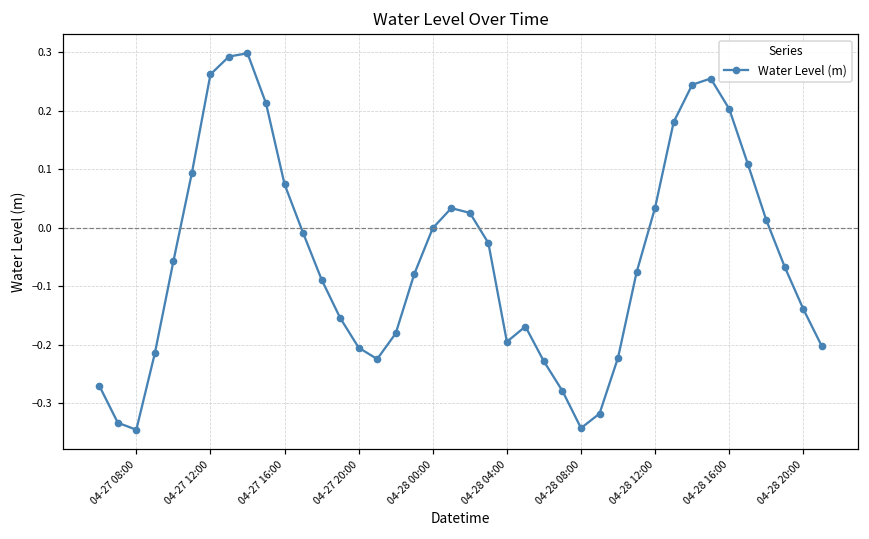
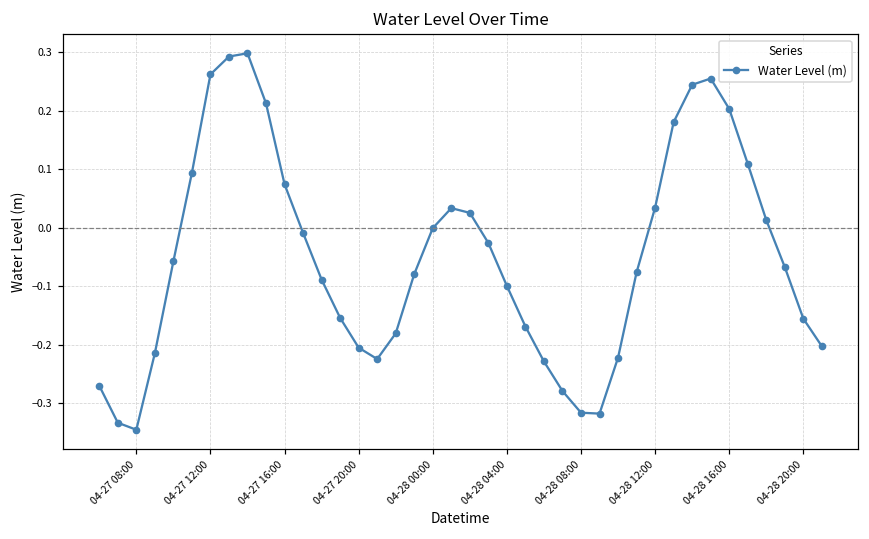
  {
    "04-27 08:00": -0.34,
    "04-27 12:00": 0.26,
    "04-27 16:00": 0.07,
    "04-27 20:00": -0.20,
    "04-28 00:00": 0.00,
-   "04-28 04:00": -0.19,
-   "04-28 08:00": -0.34,
+   "04-28 04:00": -0.10,
+   "04-28 08:00": -0.32,
    "04-28 12:00": 0.03,
    "04-28 16:00": 0.20,
-   "04-28 20:00": -0.14
+   "04-28 20:00": -0.16
  }
